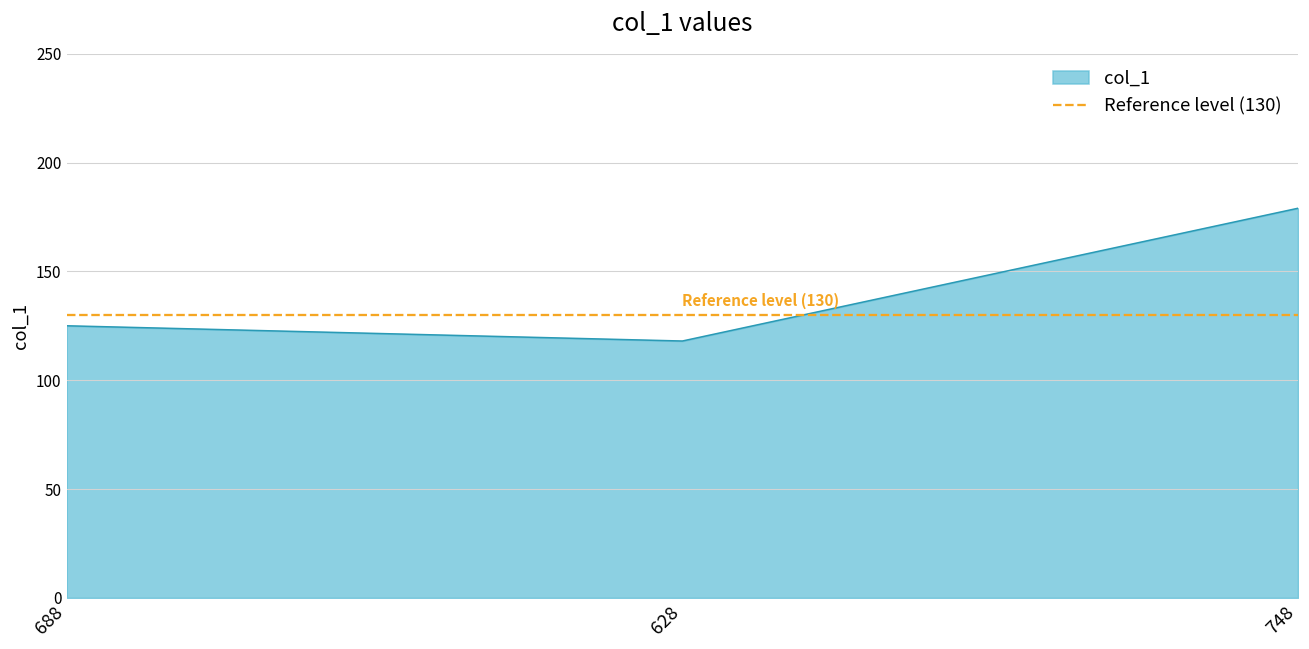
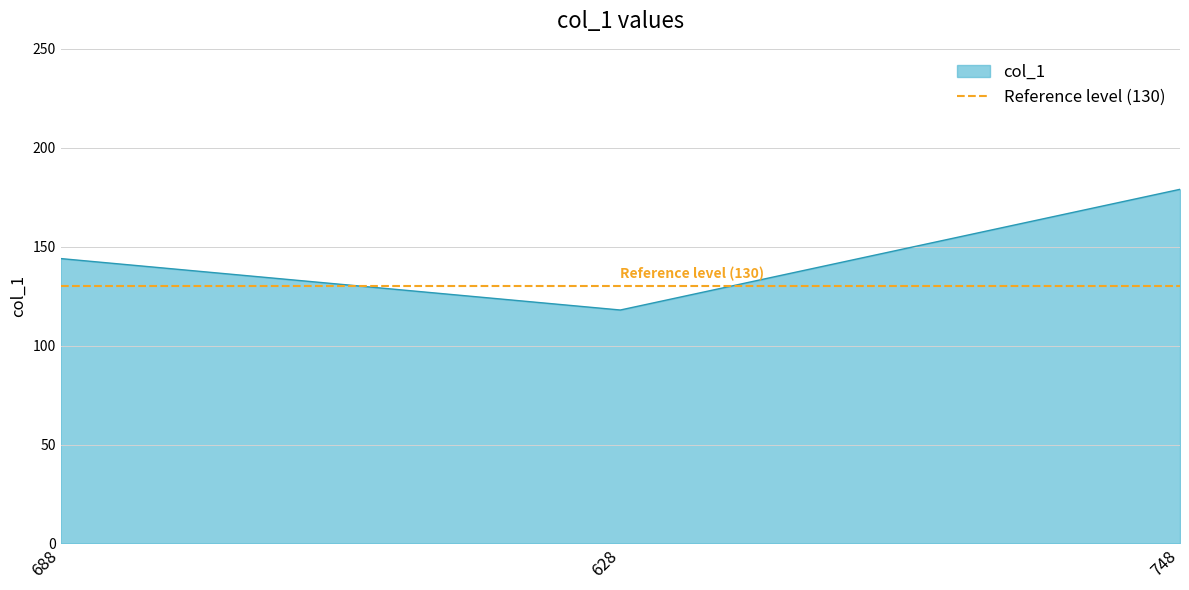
  {
-   "688": 125,
+   "688": 144,
    "628": 118,
    "748": 179
  }
